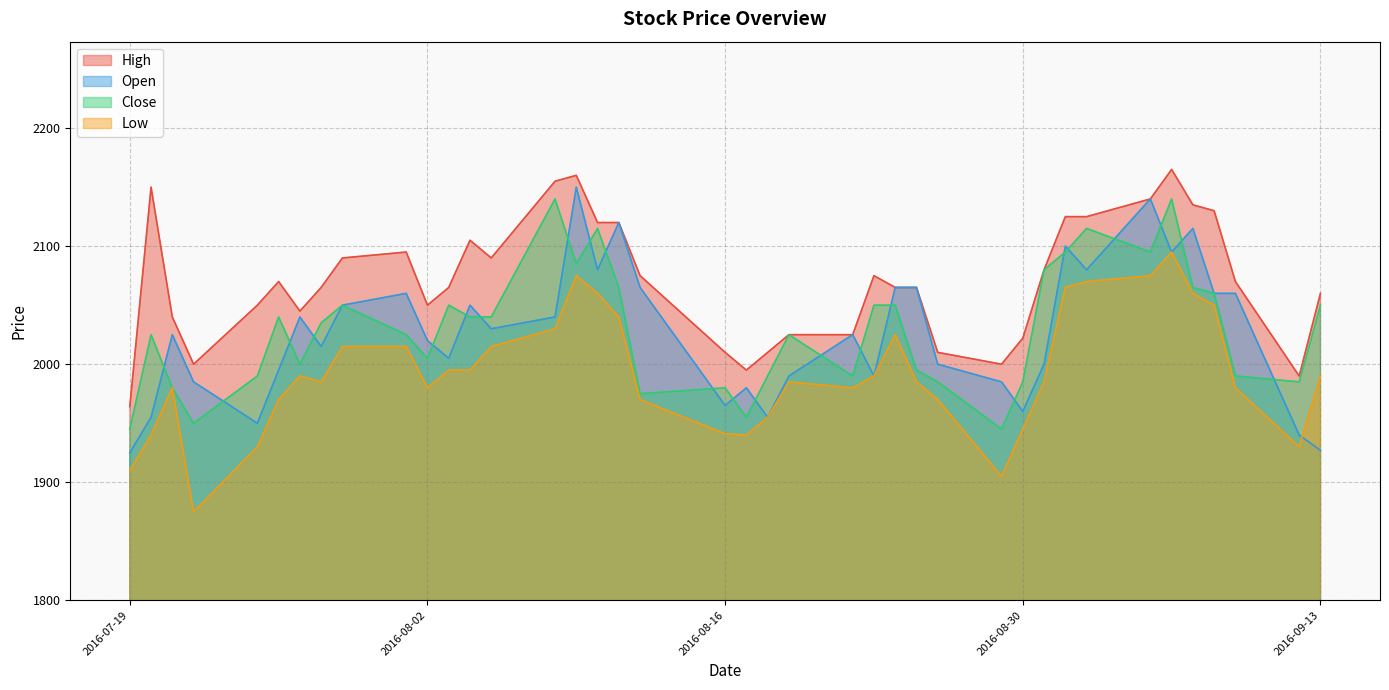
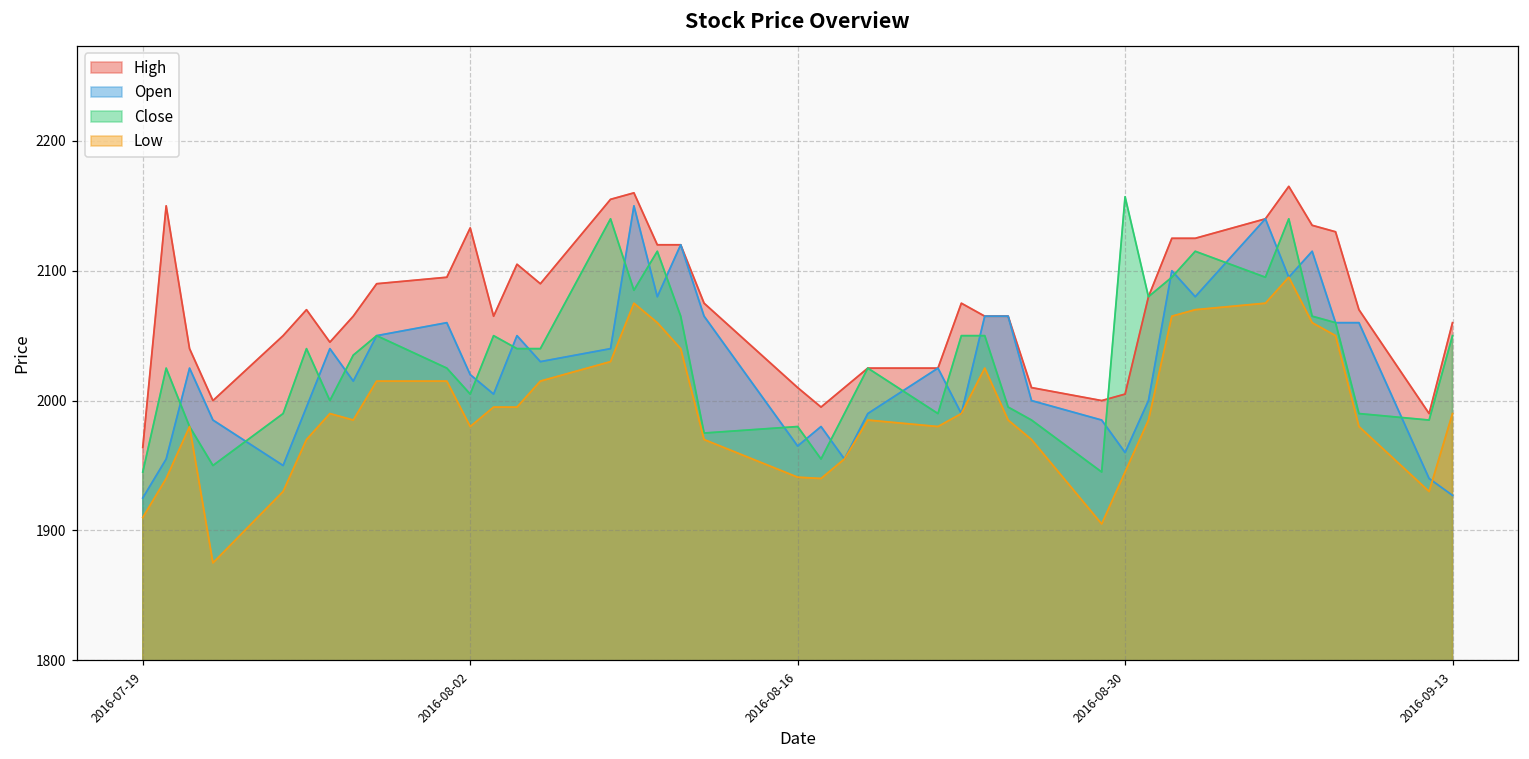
  {
    "High": {
      "2016-07-19": 1964,
-     "2016-08-02": 2050,
+     "2016-08-02": 2133,
      "2016-08-16": 2010,
-     "2016-08-30": 2022,
+     "2016-08-30": 2005,
      "2016-09-13": 2060
    },
    "Open": {
      "2016-07-19": 1925,
      "2016-08-02": 2020,
      "2016-08-16": 1965,
      "2016-08-30": 1960,
      "2016-09-13": 1927
    },
    "Close": {
      "2016-07-19": 1945,
      "2016-08-02": 2005,
      "2016-08-16": 1980,
-     "2016-08-30": 1985,
+     "2016-08-30": 2157,
      "2016-09-13": 2050
    },
    "Low": {
      "2016-07-19": 1910,
      "2016-08-02": 1980,
      "2016-08-16": 1941,
      "2016-08-30": 1945,
      "2016-09-13": 1990
    }
  }
